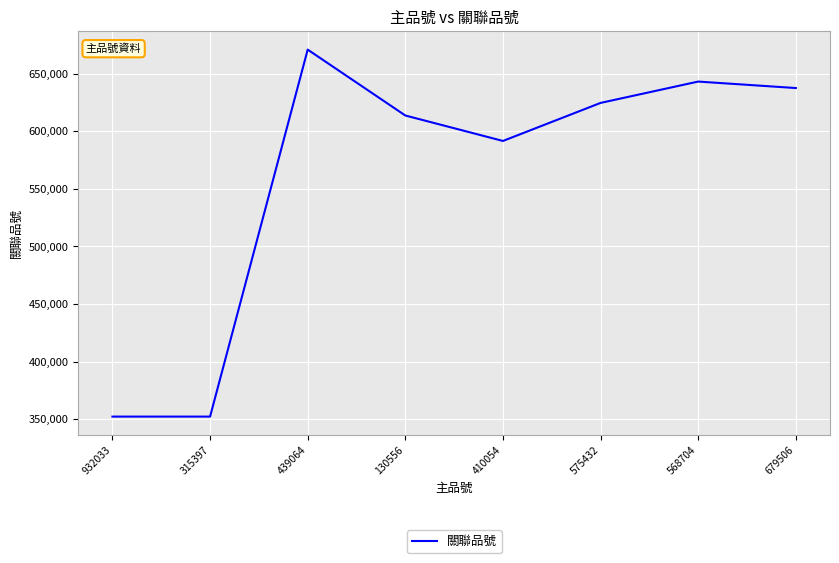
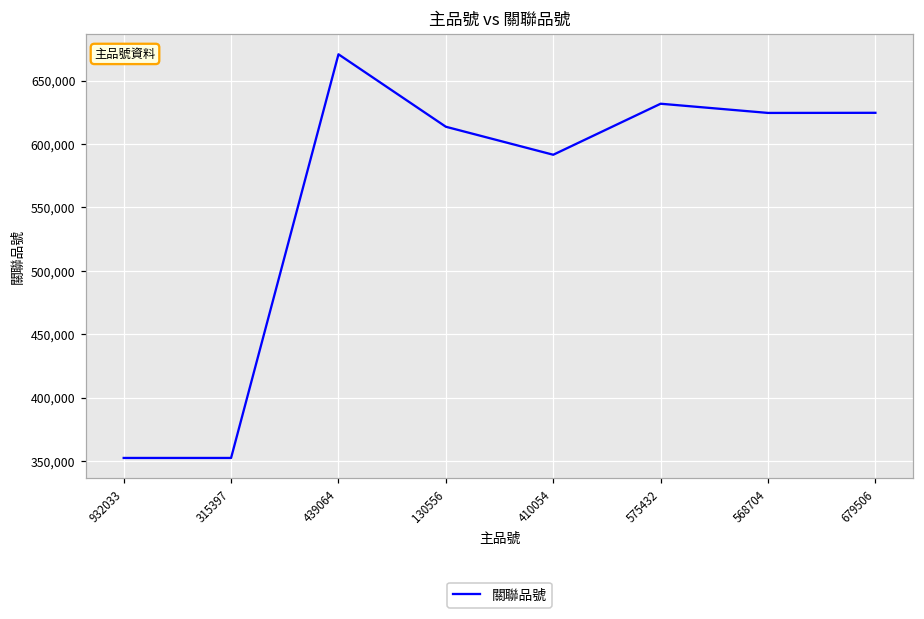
  {
    "932033": "352,000",
    "315397": "352,000",
    "439064": "671,000",
    "130556": "614,000",
    "410054": "592,000",
-   "575432": "625,000",
-   "568704": "643,000",
-   "679506": "637,000"
+   "575432": "632,000",
+   "568704": "624,000",
+   "679506": "625,000"
  }
